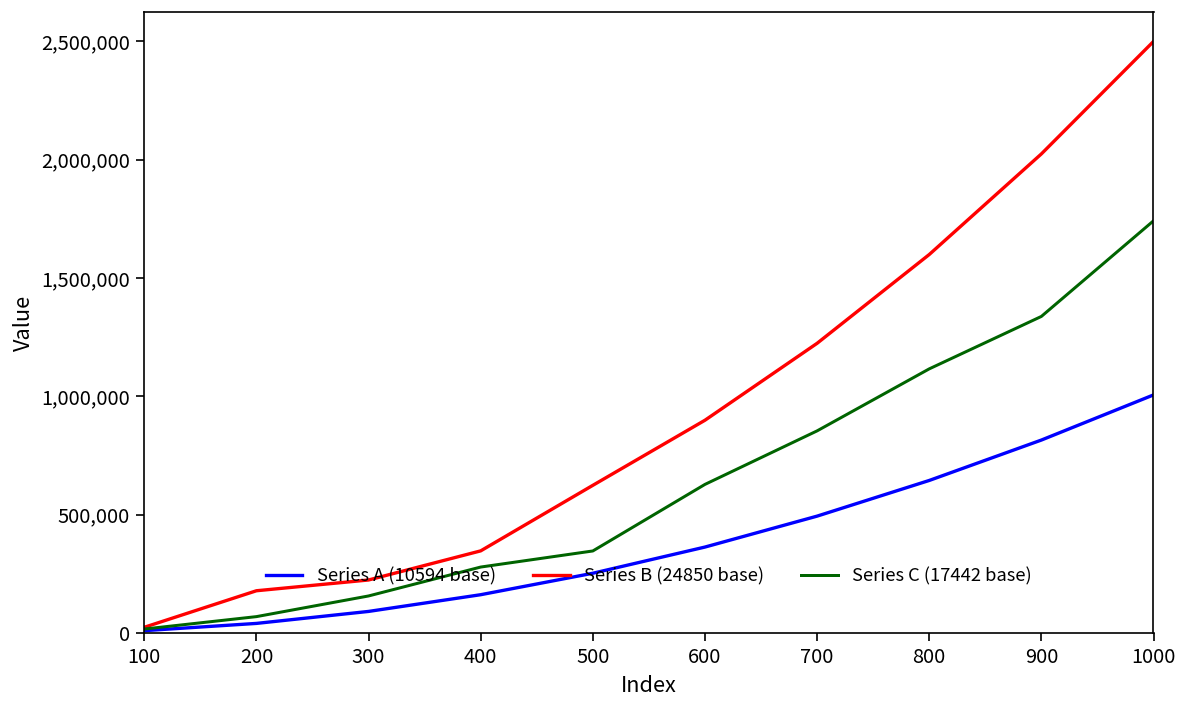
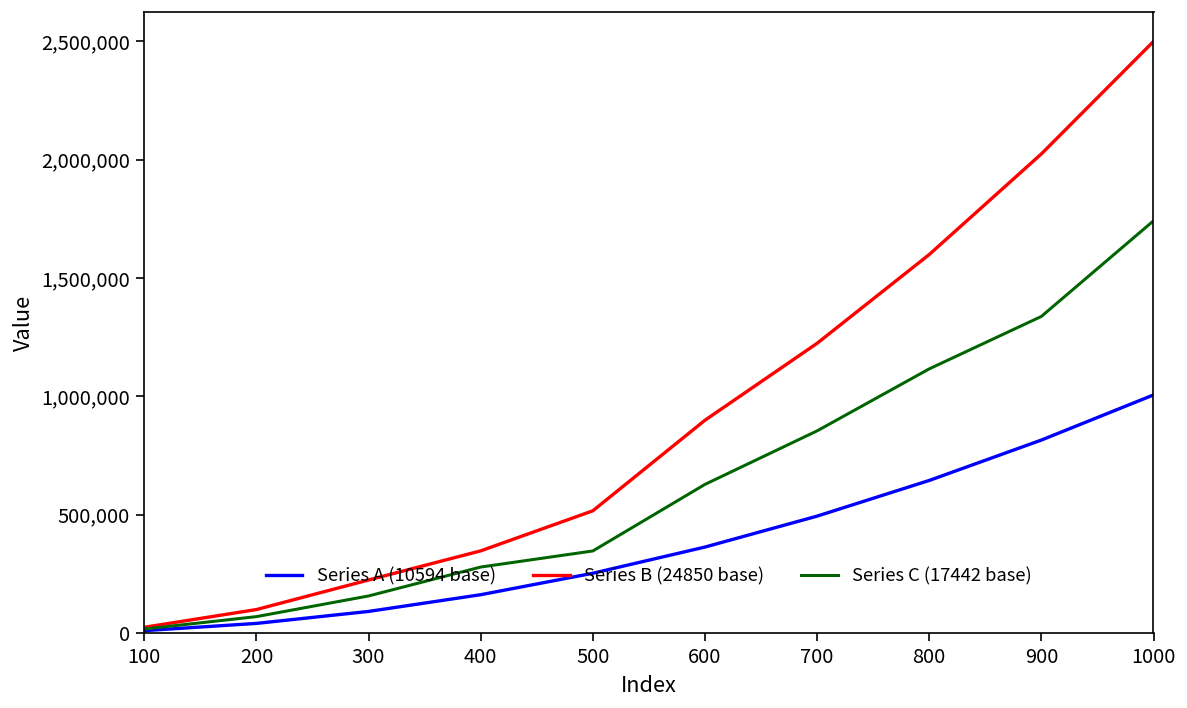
  {
    "Series A (10594 base)": {
      "200": "40,000",
      "300": "90,000",
      "400": "160,000",
      "500": "250,000",
      "600": "360,000",
      "700": "490,000",
      "800": "640,000",
      "900": "820,000",
      "1000": "1,010,000"
    },
    "Series B (24850 base)": {
-     "200": "180,000",
+     "200": "100,000",
      "300": "220,000",
      "400": "350,000",
-     "500": "620,000",
+     "500": "520,000",
      "600": "900,000",
      "700": "1,220,000",
      "800": "1,600,000",
      "900": "2,020,000",
      "1000": "2,500,000"
    },
    "Series C (17442 base)": {
      "200": "70,000",
      "300": "160,000",
      "400": "280,000",
      "500": "350,000",
      "600": "630,000",
      "700": "850,000",
      "800": "1,120,000",
      "900": "1,340,000",
      "1000": "1,740,000"
    }
  }
